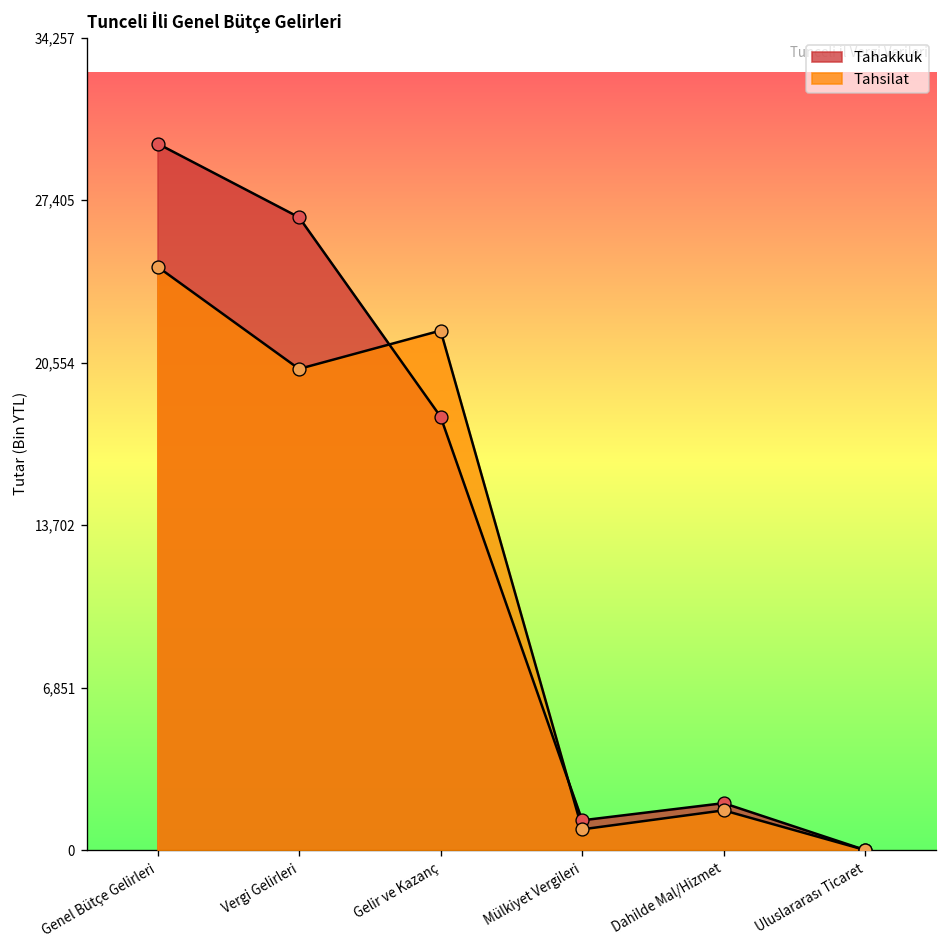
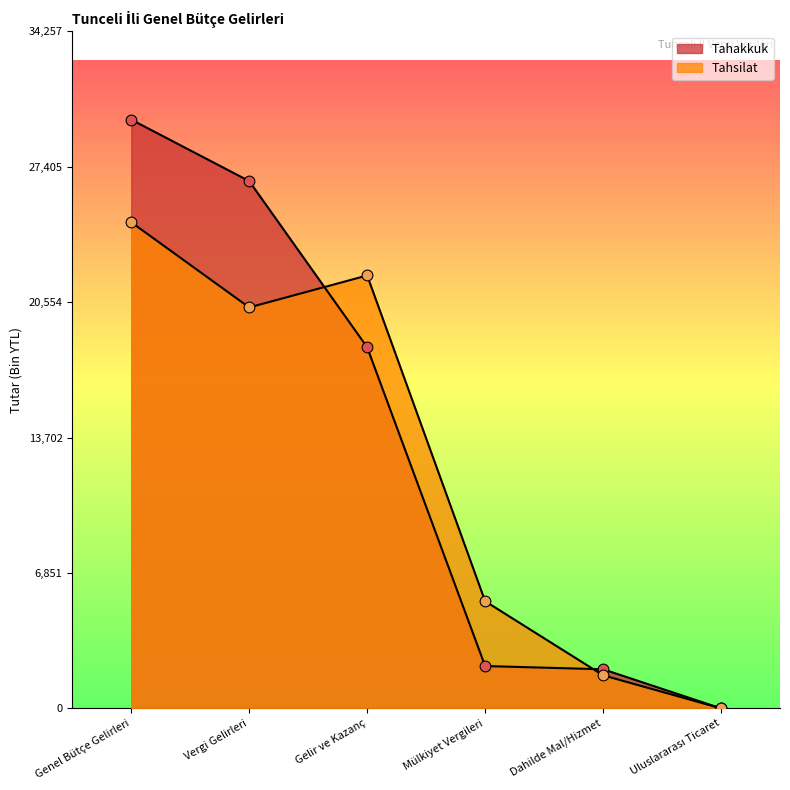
  {
    "Tahakkuk": {
      "Genel Bütçe Gelirleri": "29,800",
      "Vergi Gelirleri": "26,700",
      "Gelir ve Kazanç": "18,300",
-     "Mülkiyet Vergileri": "1,300",
+     "Mülkiyet Vergileri": "2,100",
      "Dahilde Mal/Hizmet": "2,000"
    },
    "Tahsilat": {
      "Genel Bütçe Gelirleri": "24,600",
      "Vergi Gelirleri": "20,300",
      "Gelir ve Kazanç": "21,900",
-     "Mülkiyet Vergileri": "900",
+     "Mülkiyet Vergileri": "5,400",
      "Dahilde Mal/Hizmet": "1,700"
    }
  }
